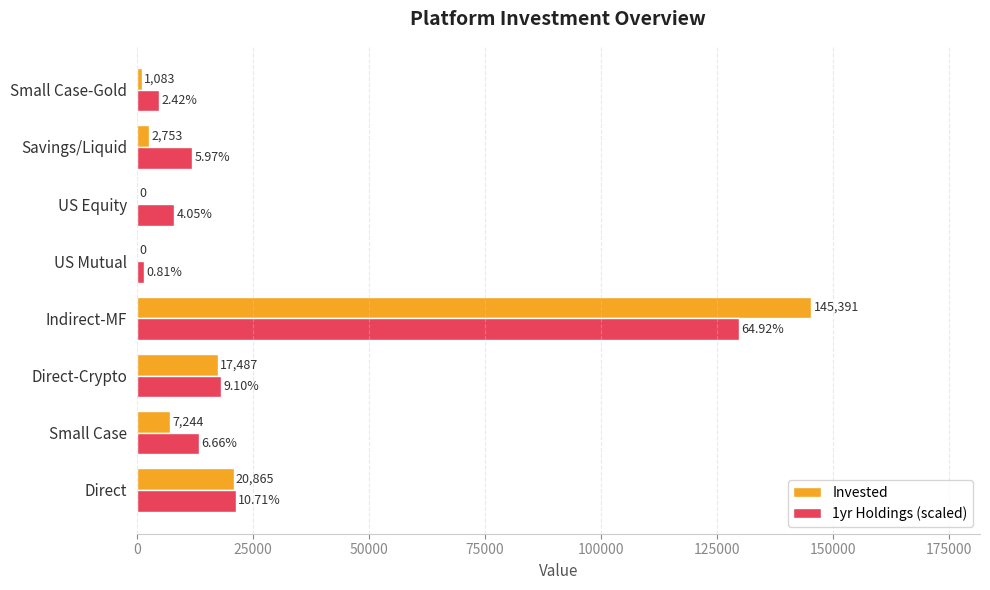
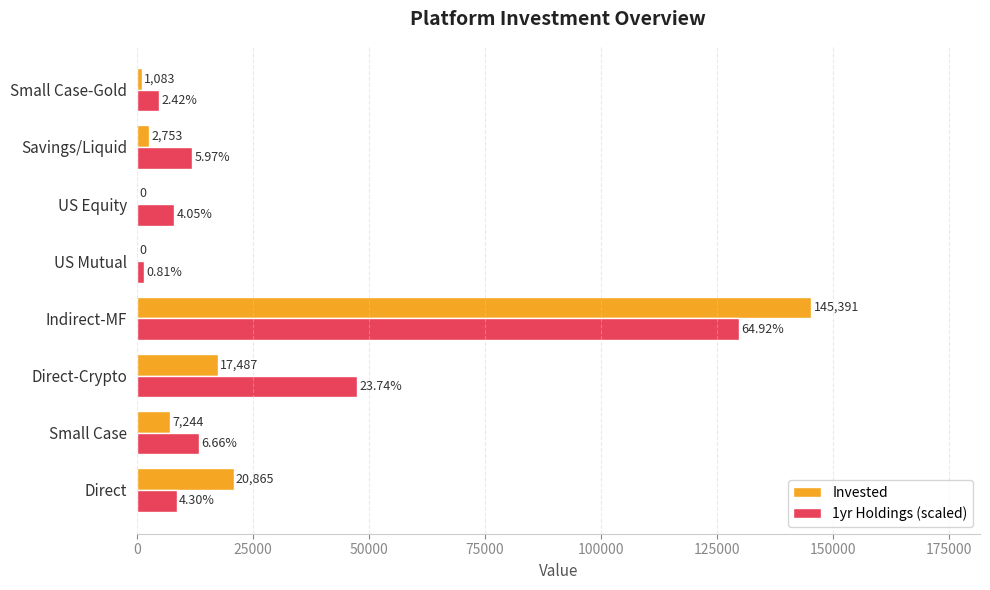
  {
    "Invested": {
      "Small Case-Gold": "1,083",
      "Savings/Liquid": "2,753",
      "US Equity": "0",
      "US Mutual": "0",
      "Indirect-MF": "145,391",
      "Direct-Crypto": "17,487",
      "Small Case": "7,244",
      "Direct": "20,865"
    },
    "1yr Holdings (scaled)": {
-     "Direct-Crypto": "9.10%",
-     "Direct": "10.71%"
+     "Direct-Crypto": "23.74%",
+     "Direct": "4.30%"
    }
  }
